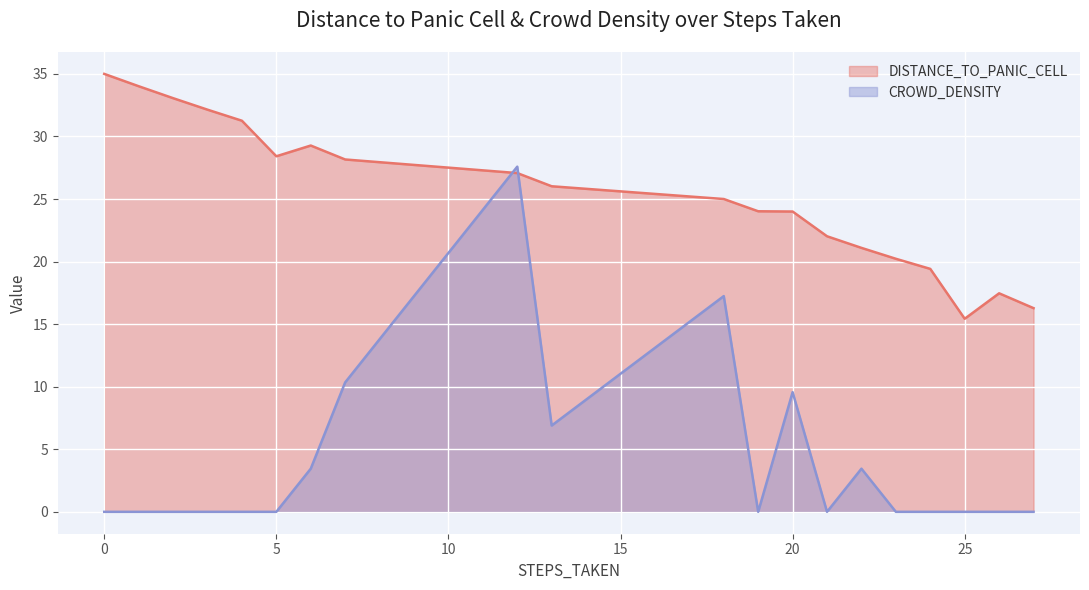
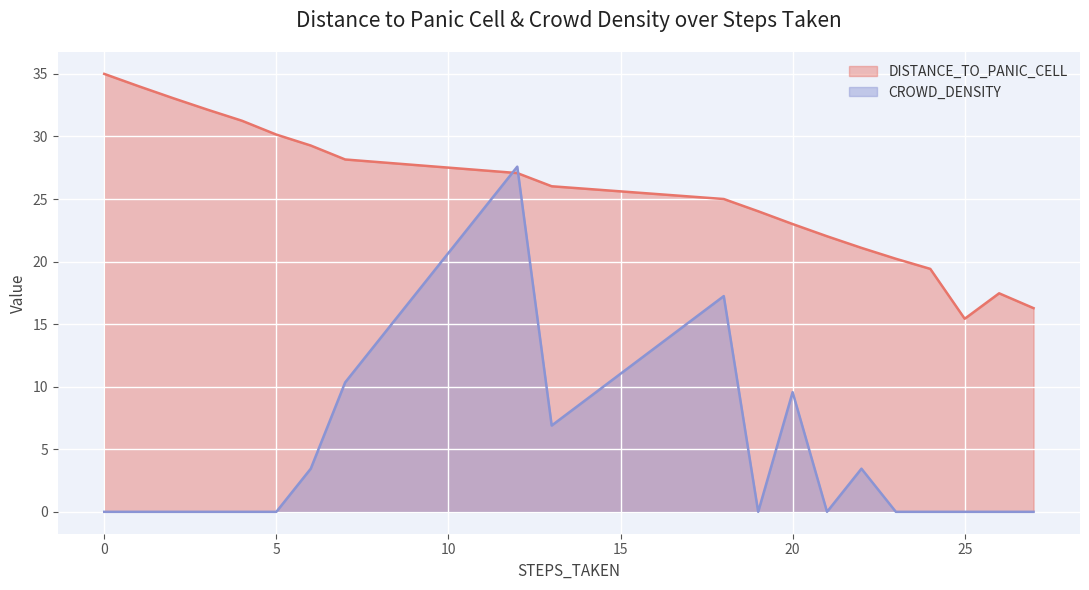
  {
    "DISTANCE_TO_PANIC_CELL": {
      "0": 35.0,
-     "5": 28.4,
-     "20": 24,
+     "5": 30.1,
+     "20": 23,
      "25": 15.4
    },
    "CROWD_DENSITY": {
      "0": 0.0,
      "5": 0.0,
      "20": 9.6,
      "25": 0.0
    }
  }
